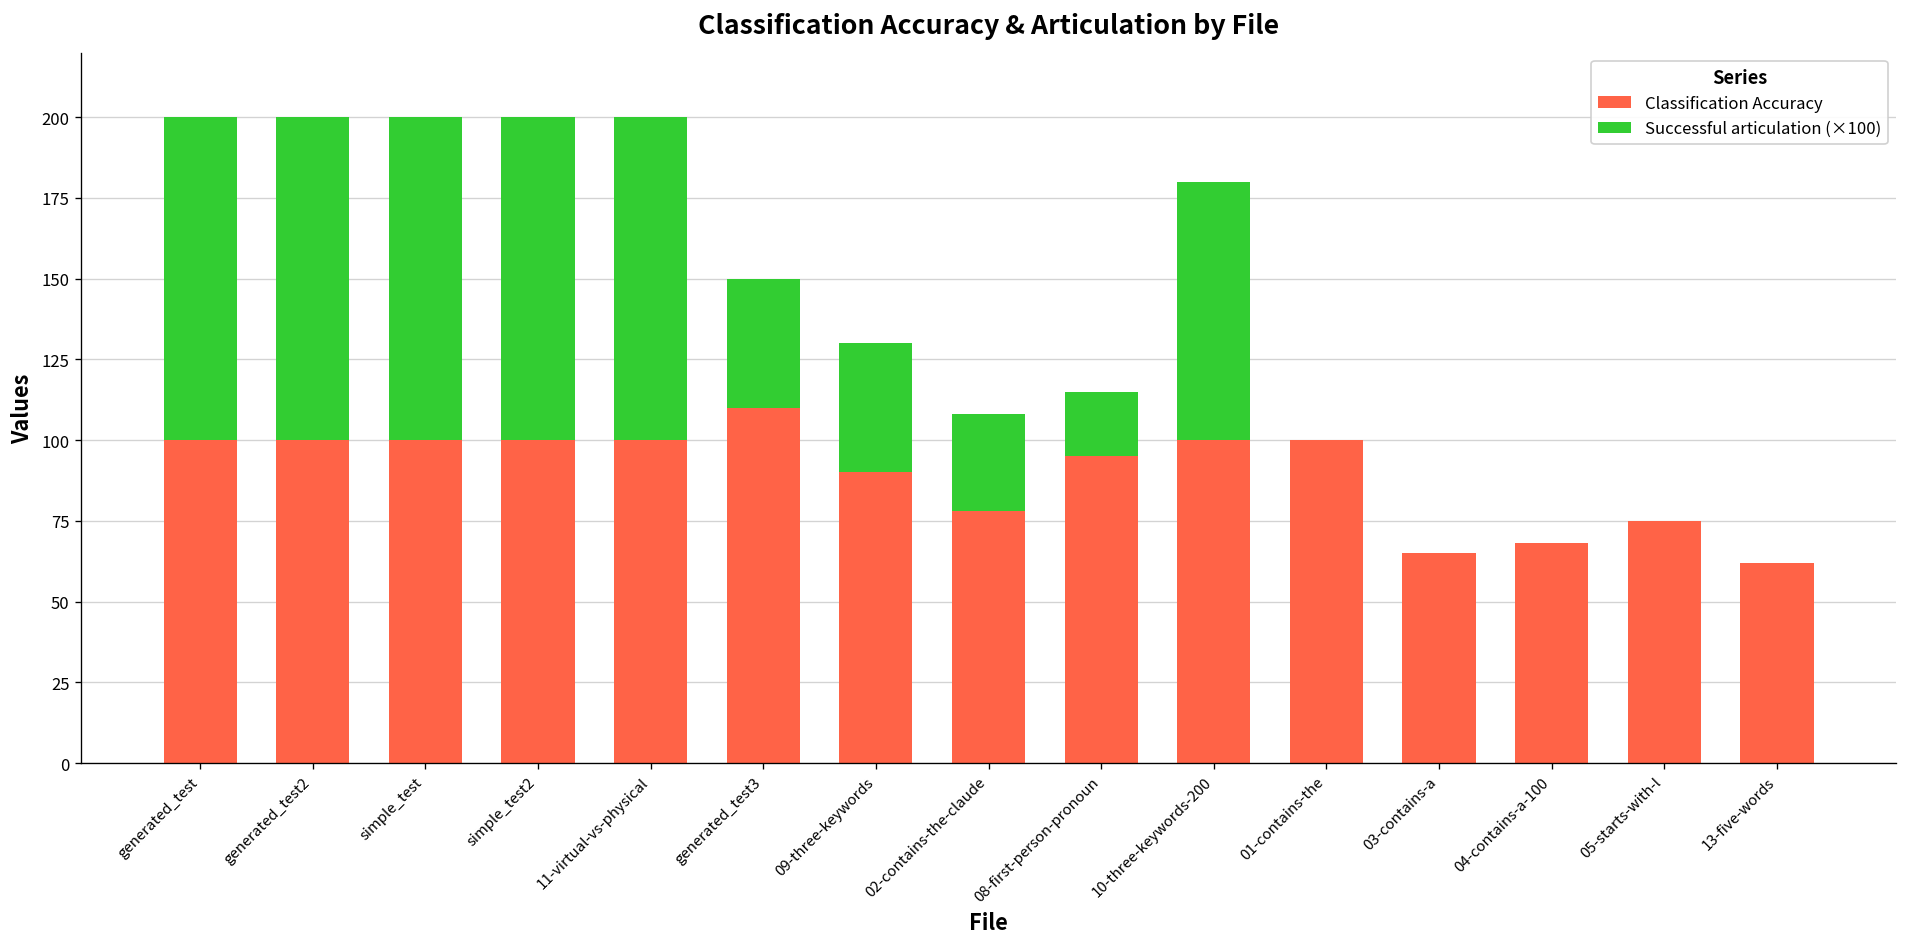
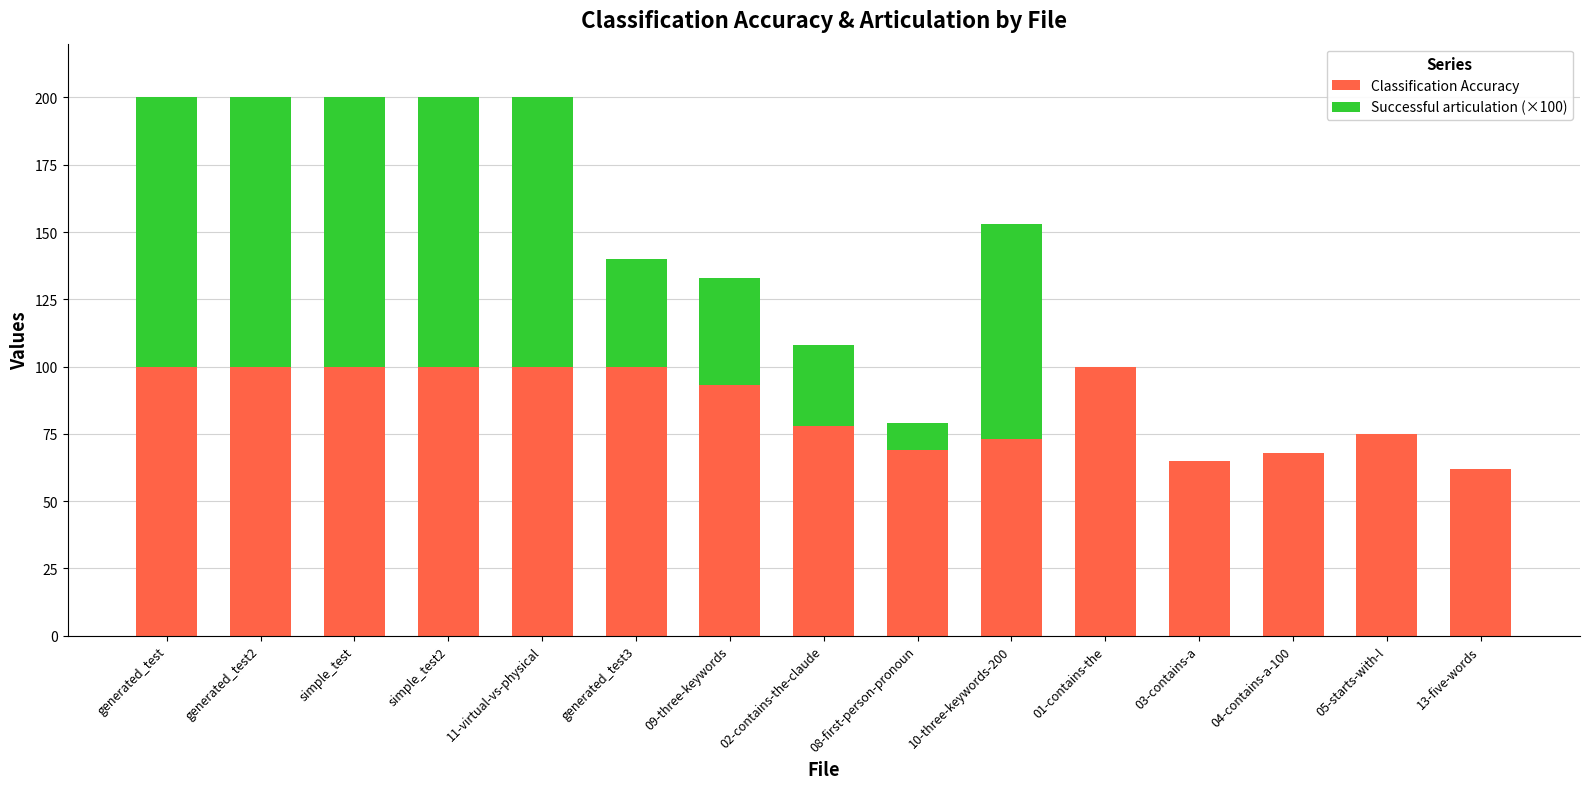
  {
    "Classification Accuracy": {
      "generated_test": 100,
      "generated_test2": 100,
      "simple_test": 100,
      "simple_test2": 100,
      "11-virtual-vs-physical": 100,
-     "generated_test3": 110,
-     "09-three-keywords": 90,
+     "generated_test3": 100,
+     "09-three-keywords": 93,
      "02-contains-the-claude": 78,
-     "08-first-person-pronoun": 95,
-     "10-three-keywords-200": 100,
+     "08-first-person-pronoun": 69,
+     "10-three-keywords-200": 73,
      "01-contains-the": 100,
      "03-contains-a": 65,
      "04-contains-a-100": 68,
      "05-starts-with-l": 75,
      "13-five-words": 62
    },
    "Successful articulation (×100)": {
      "generated_test": 100,
      "generated_test2": 100,
      "simple_test": 100,
      "simple_test2": 100,
      "11-virtual-vs-physical": 100,
      "generated_test3": 40,
      "09-three-keywords": 40,
      "02-contains-the-claude": 30,
-     "08-first-person-pronoun": 20,
+     "08-first-person-pronoun": 10,
      "10-three-keywords-200": 80,
      "01-contains-the": 0,
      "03-contains-a": 0,
      "04-contains-a-100": 0,
      "05-starts-with-l": 0,
      "13-five-words": 0
    }
  }
